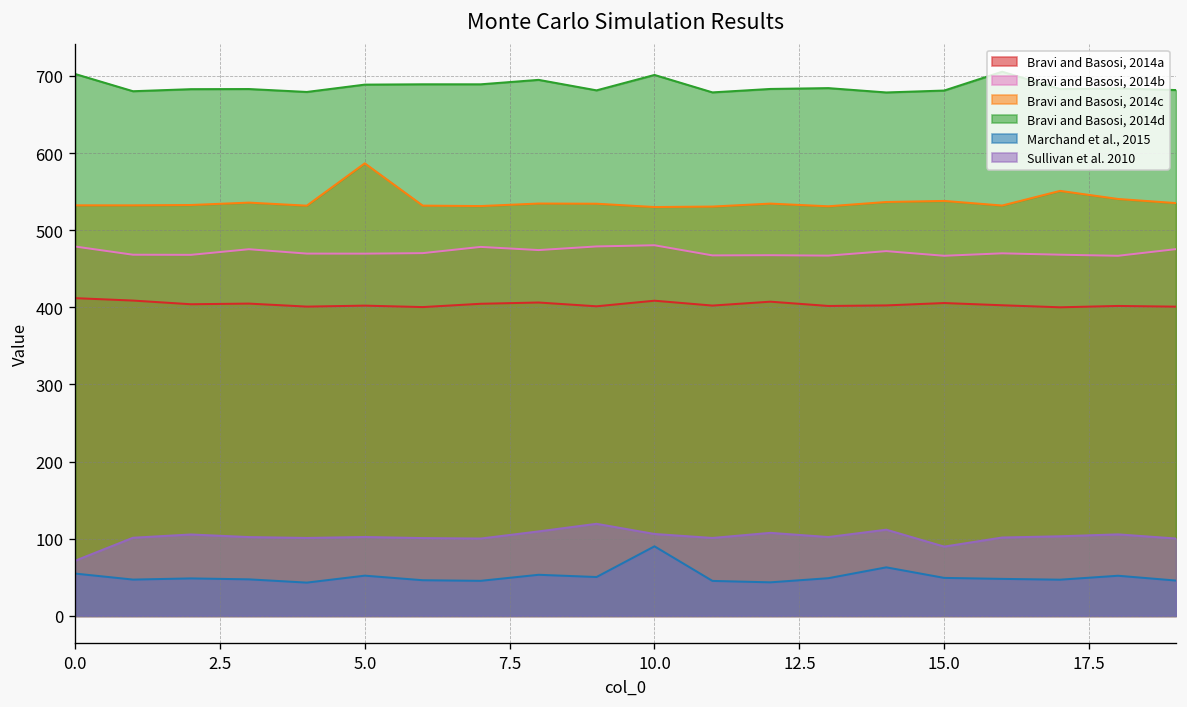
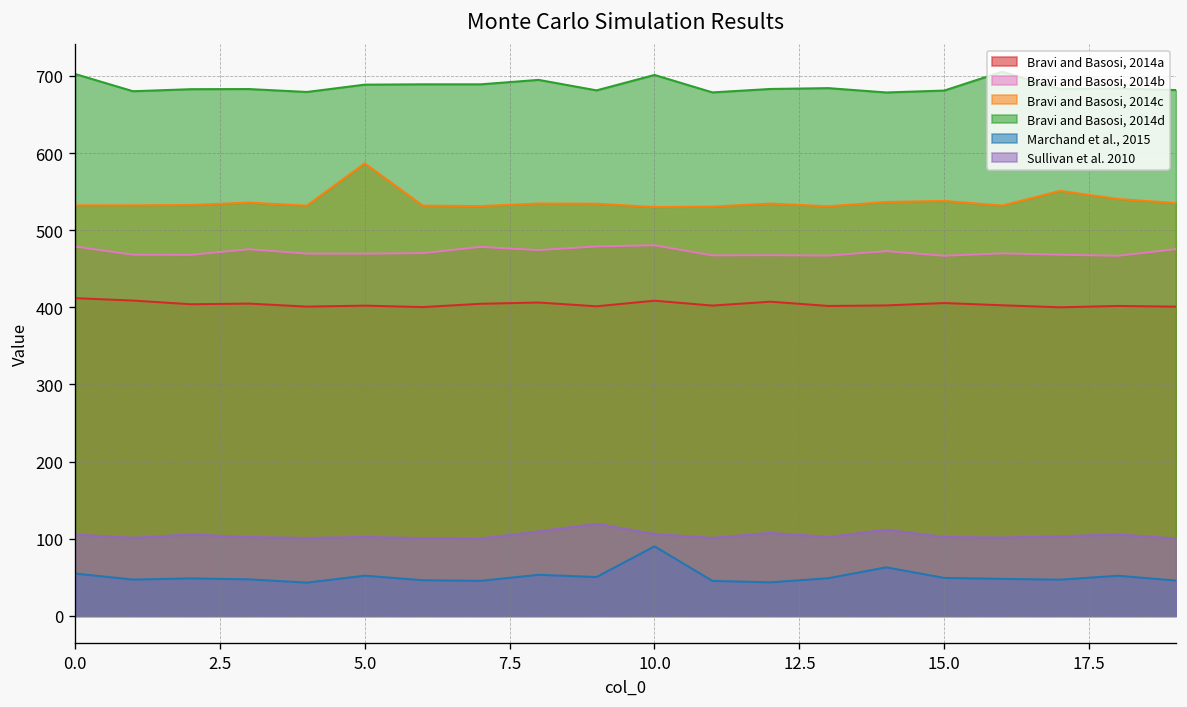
  {
    "Bravi and Basosi, 2014a": {
      "0.0": 410,
      "5.0": 400,
      "10.0": 410,
      "15.0": 410
    },
    "Bravi and Basosi, 2014b": {
      "0.0": 480,
      "5.0": 470,
      "10.0": 480,
      "15.0": 470
    },
    "Bravi and Basosi, 2014c": {
      "0.0": 530,
      "5.0": 590,
      "10.0": 530,
      "15.0": 540
    },
    "Bravi and Basosi, 2014d": {
      "0.0": 700,
      "5.0": 690,
      "10.0": 700,
      "15.0": 680
    },
    "Marchand et al., 2015": {
      "0.0": 50,
      "5.0": 50,
      "10.0": 90,
      "15.0": 50
    },
    "Sullivan et al. 2010": {
-     "0.0": 70,
+     "0.0": 110,
      "5.0": 100,
      "10.0": 110,
-     "15.0": 90
+     "15.0": 100
    }
  }
